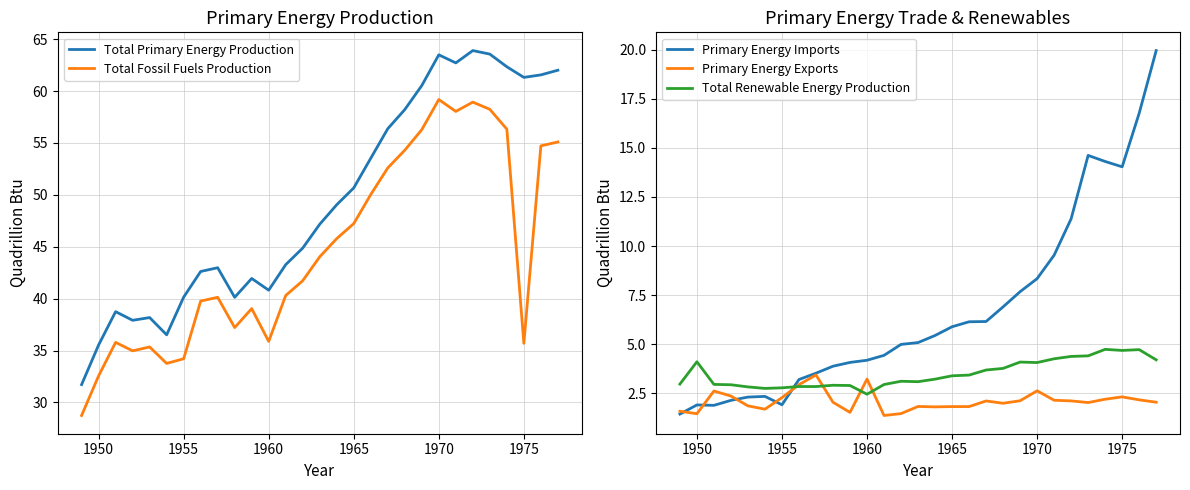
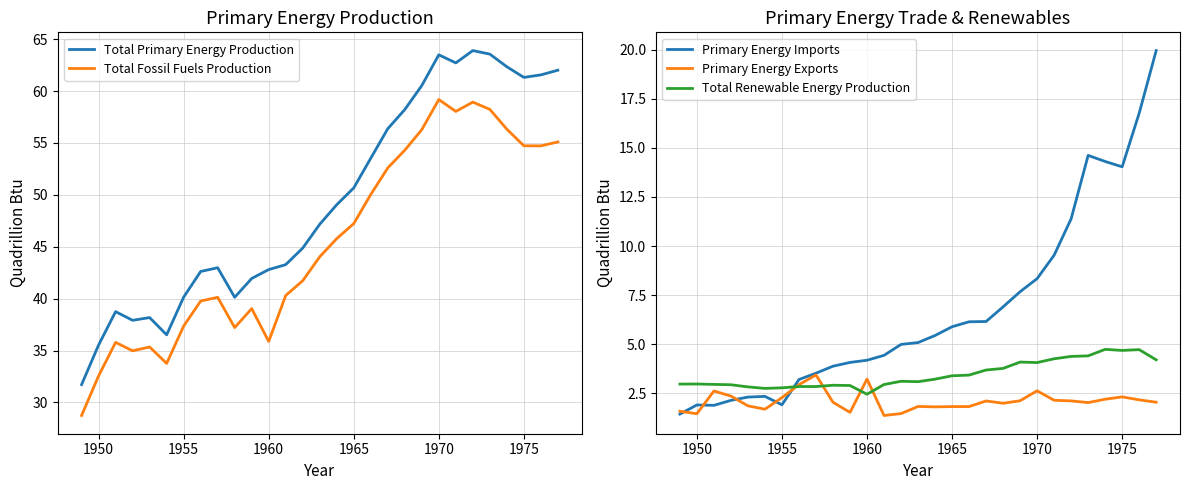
  {
    "Primary Energy Production": {
      "Total Primary Energy Production": {
        "1950": 35.5,
        "1955": 40.1,
-       "1960": 40.8,
+       "1960": 42.8,
        "1965": 50.7,
        "1970": 63.5,
        "1975": 61.3
      },
      "Total Fossil Fuels Production": {
        "1950": 32.6,
-       "1955": 34.2,
+       "1955": 37.4,
        "1960": 35.9,
        "1965": 47.2,
        "1970": 59.2,
-       "1975": 35.7
+       "1975": 54.7
      }
    },
    "Primary Energy Trade & Renewables": {
      "Primary Energy Imports": {
        "1950": 1.9,
        "1955": 1.9,
        "1960": 4.2,
        "1965": 5.9,
        "1970": 8.3,
        "1975": 14.0
      },
      "Primary Energy Exports": {
        "1950": 1.5,
        "1955": 2.3,
        "1960": 3.2,
        "1965": 1.8,
        "1970": 2.6,
        "1975": 2.3
      },
      "Total Renewable Energy Production": {
-       "1950": 4.1,
+       "1950": 3.0,
        "1955": 2.8,
        "1960": 2.5,
        "1965": 3.4,
        "1970": 4.1,
        "1975": 4.7
      }
    }
  }
